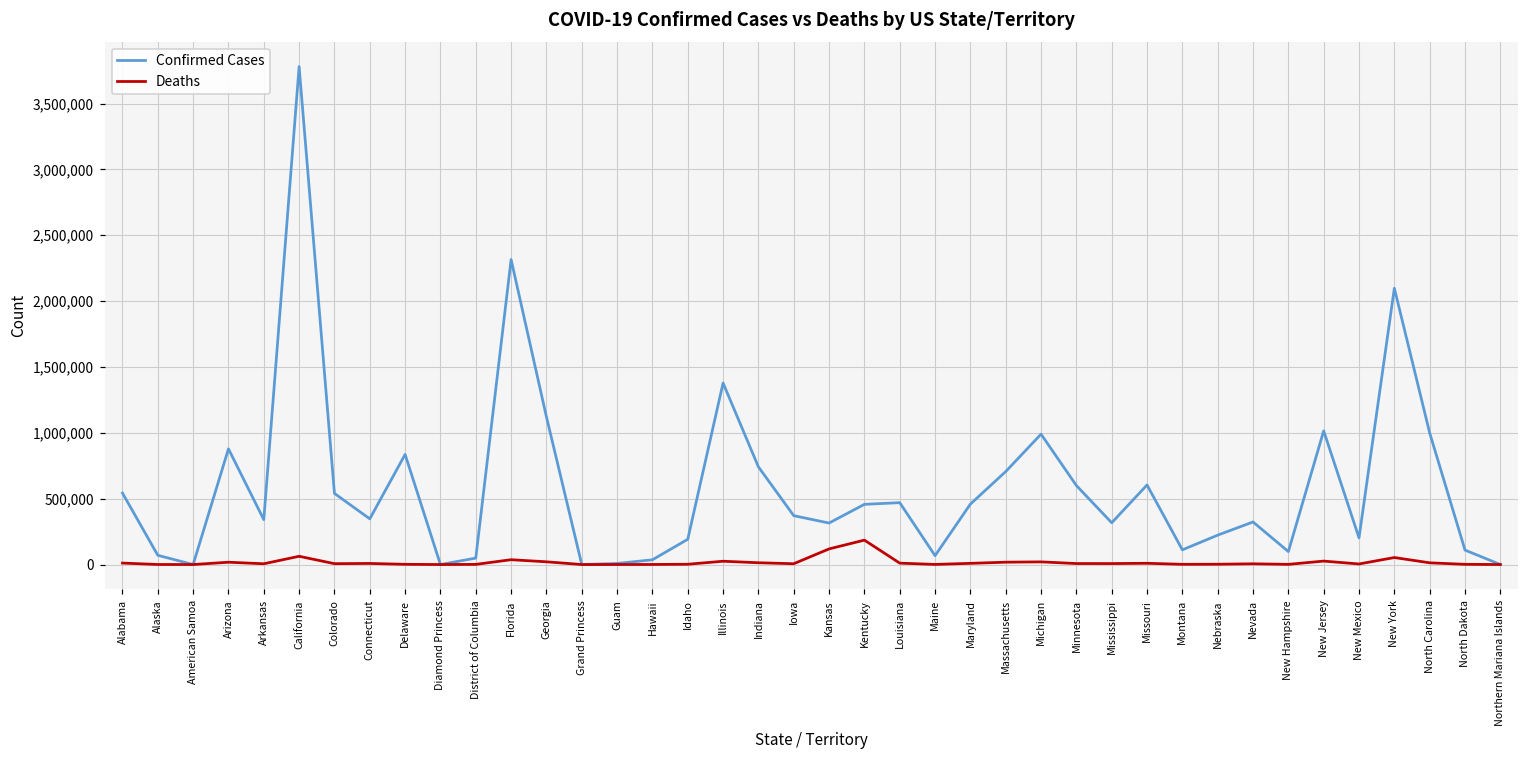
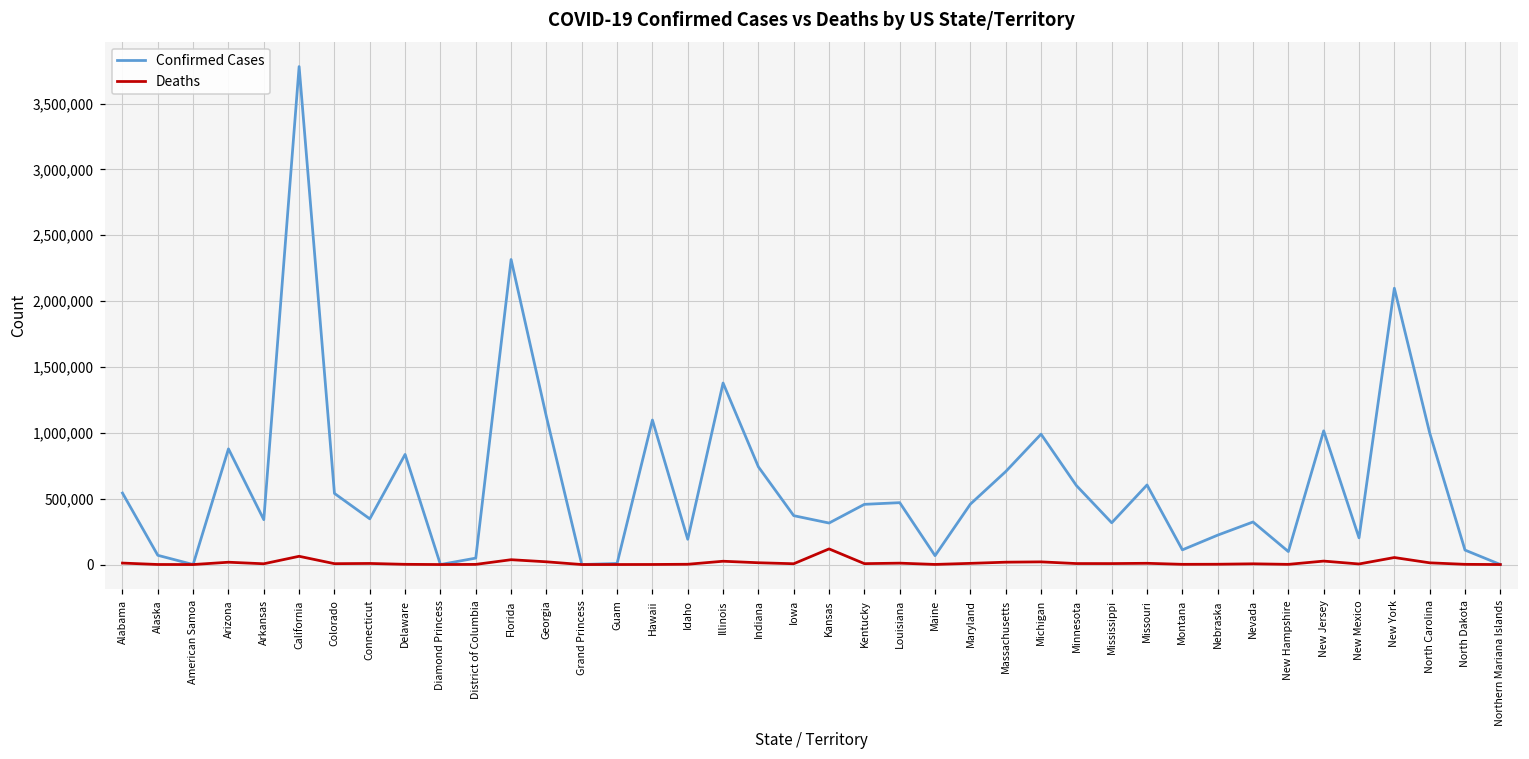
  {
    "Confirmed Cases": {
      "Alabama": "540,000",
      "Alaska": "70,000",
      "Arizona": "880,000",
      "Arkansas": "340,000",
      "California": "3,780,000",
      "Colorado": "540,000",
      "Connecticut": "350,000",
      "Delaware": "840,000",
      "District of Columbia": "50,000",
      "Florida": "2,320,000",
      "Georgia": "1,120,000",
-     "Hawaii": "40,000",
+     "Hawaii": "1,100,000",
      "Idaho": "190,000",
      "Illinois": "1,380,000",
      "Indiana": "740,000",
      "Iowa": "370,000",
      "Kansas": "320,000",
      "Kentucky": "460,000",
      "Louisiana": "470,000",
      "Maine": "70,000",
      "Maryland": "460,000",
      "Massachusetts": "710,000",
      "Michigan": "990,000",
      "Minnesota": "600,000",
      "Mississippi": "320,000",
      "Missouri": "600,000",
      "Montana": "110,000",
      "Nebraska": "220,000",
      "Nevada": "320,000",
      "New Hampshire": "100,000",
      "New Jersey": "1,010,000",
      "New Mexico": "200,000",
      "New York": "2,100,000",
      "North Carolina": "1,000,000",
      "North Dakota": "110,000"
    },
    "Deaths": {
      "Alabama": "10,000",
      "Alaska": "0",
      "Arizona": "20,000",
      "Arkansas": "10,000",
      "California": "60,000",
      "Colorado": "10,000",
      "Connecticut": "10,000",
      "Delaware": "0",
      "District of Columbia": "0",
      "Florida": "40,000",
      "Georgia": "20,000",
      "Hawaii": "0",
      "Idaho": "0",
      "Illinois": "30,000",
      "Indiana": "10,000",
      "Iowa": "10,000",
      "Kansas": "120,000",
-     "Kentucky": "190,000",
+     "Kentucky": "10,000",
      "Louisiana": "10,000",
      "Maine": "0",
      "Maryland": "10,000",
      "Massachusetts": "20,000",
      "Michigan": "20,000",
      "Minnesota": "10,000",
      "Mississippi": "10,000",
      "Missouri": "10,000",
      "Montana": "0",
      "Nebraska": "0",
      "Nevada": "10,000",
      "New Hampshire": "0",
      "New Jersey": "30,000",
      "New Mexico": "0",
      "New York": "50,000",
      "North Carolina": "10,000",
      "North Dakota": "0"
    }
  }
